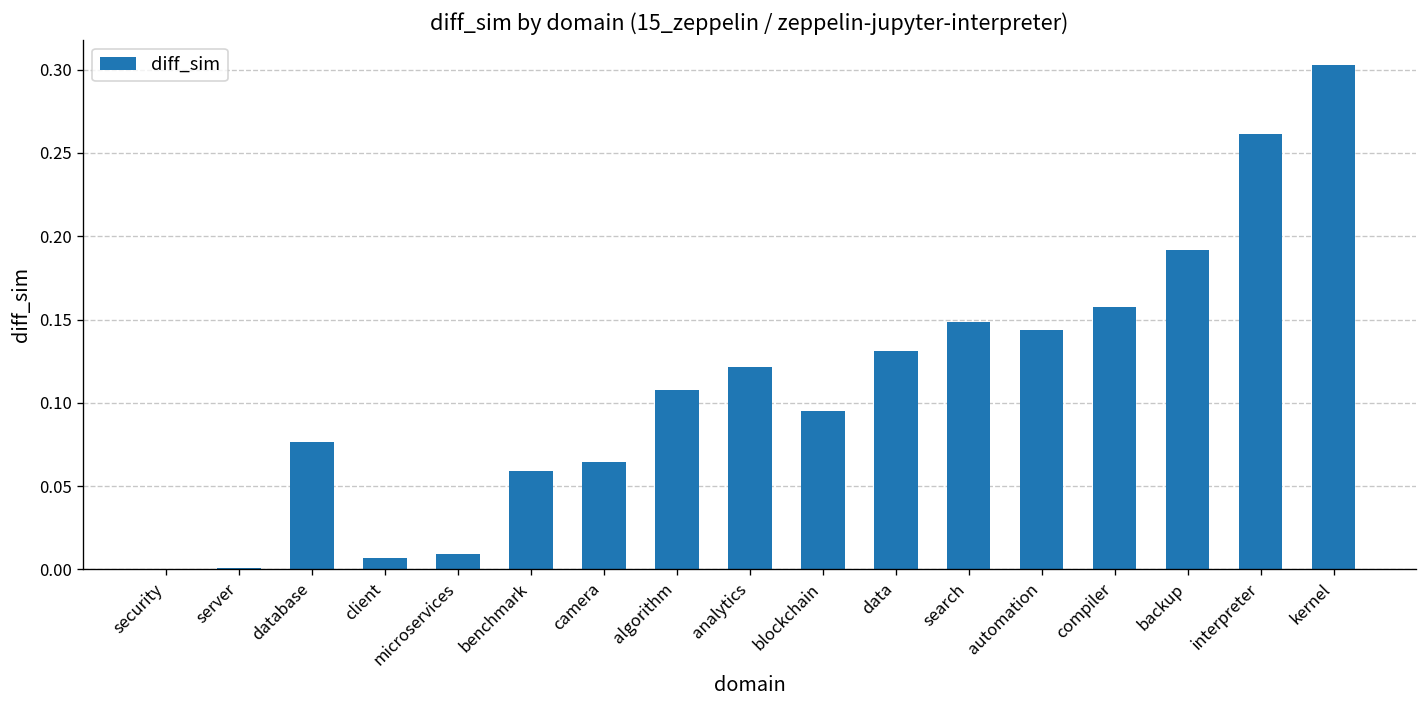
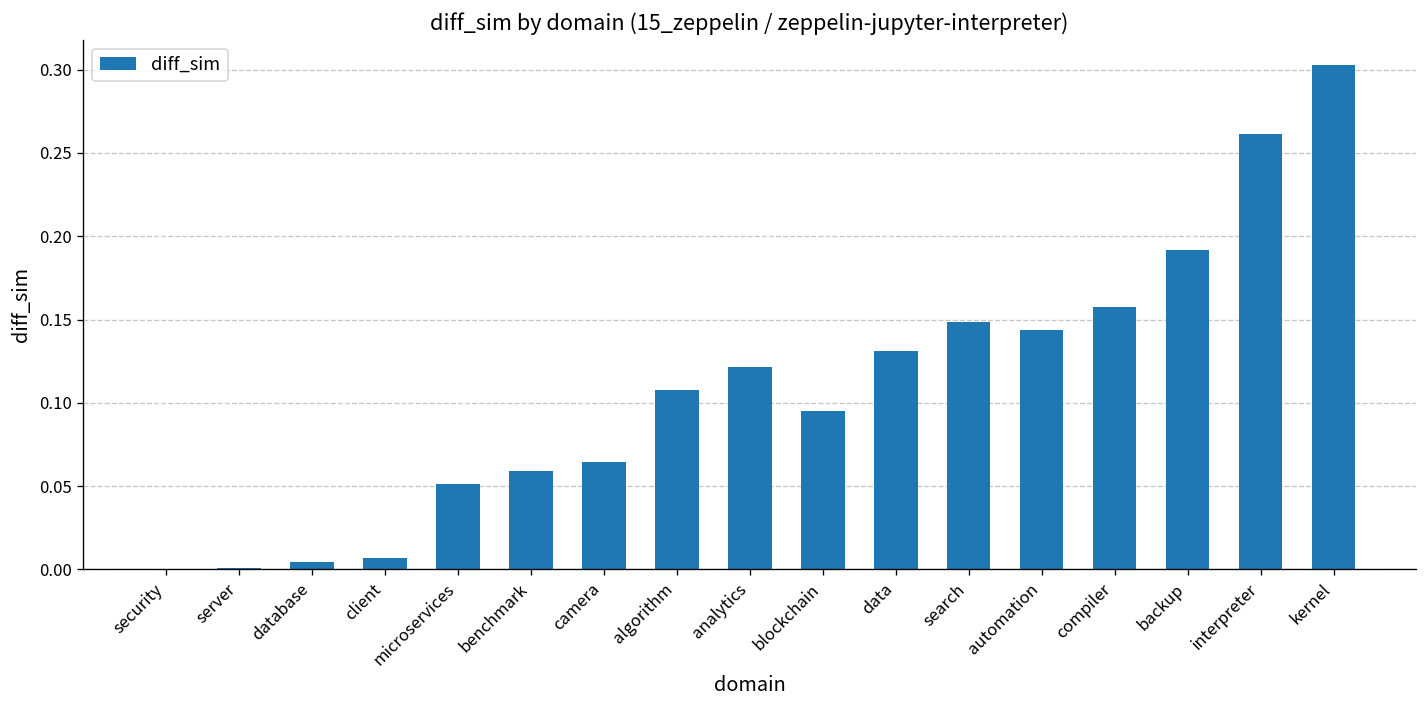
  {
-   "database": 0.077,
+   "database": 0.004,
    "client": 0.007,
-   "microservices": 0.009,
+   "microservices": 0.051,
    "benchmark": 0.059,
    "camera": 0.064,
    "algorithm": 0.108,
    "analytics": 0.122,
    "blockchain": 0.095,
    "data": 0.131,
    "search": 0.149,
    "automation": 0.144,
    "compiler": 0.157,
    "backup": 0.192,
    "interpreter": 0.261,
    "kernel": 0.303
  }
